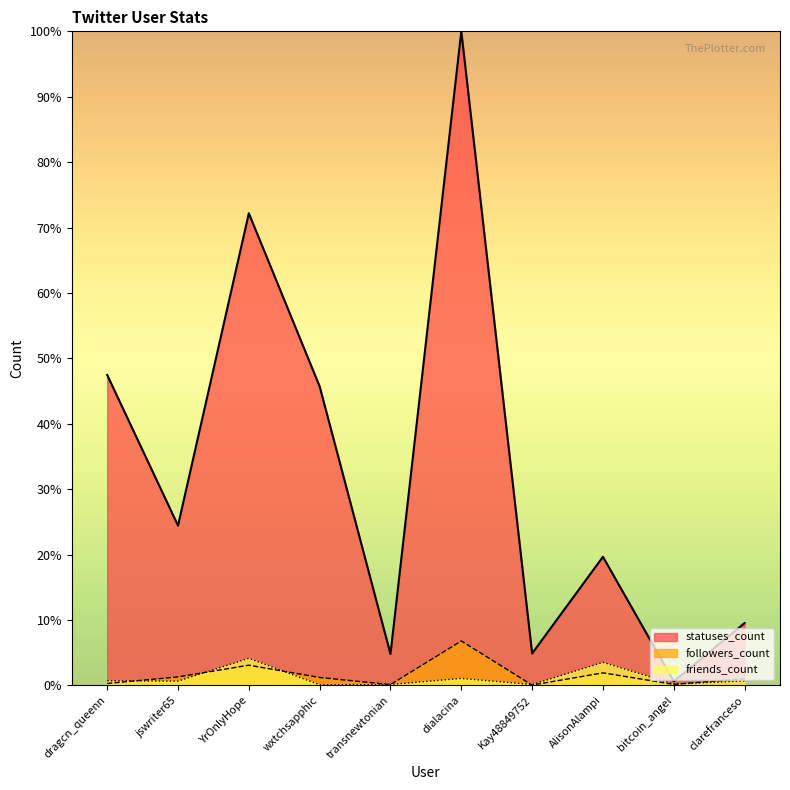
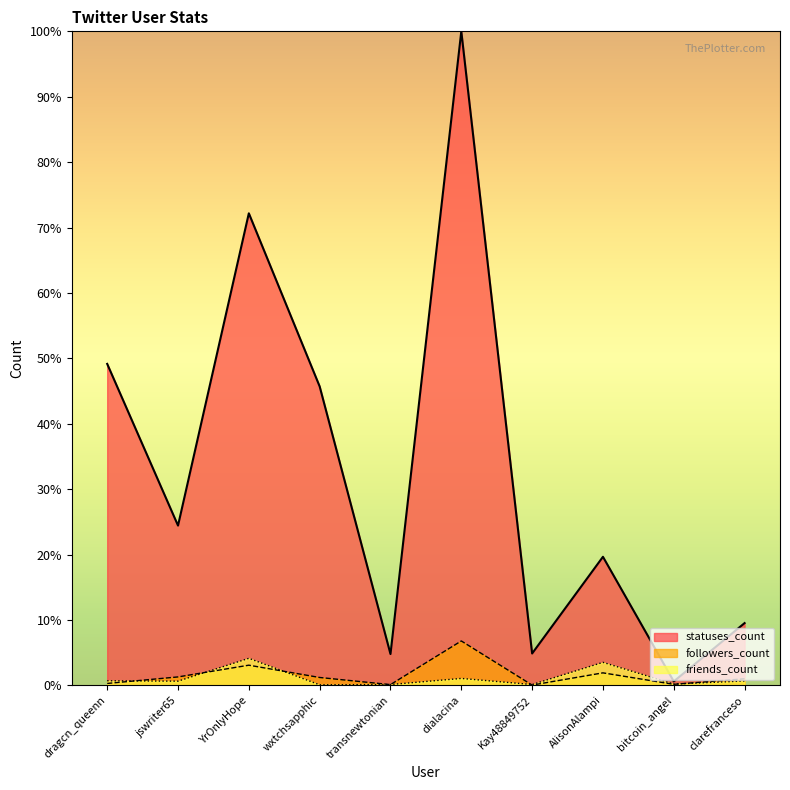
  {
    "statuses_count": {
-     "dragcn_queenn": "47%",
+     "dragcn_queenn": "49%",
      "jswriter65": "24%",
      "YrOnlyHope": "72%",
      "wxtchsapphic": "46%",
      "transnewtonian": "5%",
      "dialacina": "100%",
      "Kay48849752": "5%",
      "AlisonAlampi": "20%",
      "bitcoin_angel": "1%",
      "clarefranceso": "10%"
    },
    "followers_count": {
      "dragcn_queenn": "0%",
      "jswriter65": "1%",
      "YrOnlyHope": "3%",
      "wxtchsapphic": "1%",
      "dialacina": "7%",
      "AlisonAlampi": "2%"
    },
    "friends_count": {
      "dragcn_queenn": "1%",
      "jswriter65": "1%",
      "YrOnlyHope": "4%",
      "wxtchsapphic": "0%",
      "dialacina": "1%",
      "AlisonAlampi": "4%"
    }
  }
